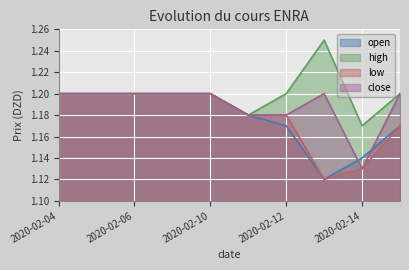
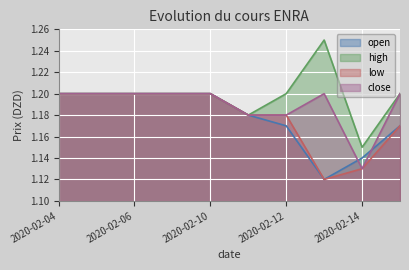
  {
    "open": {
      "2020-02-12": 1.17,
      "2020-02-14": 1.14
    },
    "high": {
      "2020-02-12": 1.20,
-     "2020-02-14": 1.17
+     "2020-02-14": 1.15
    }
  }
